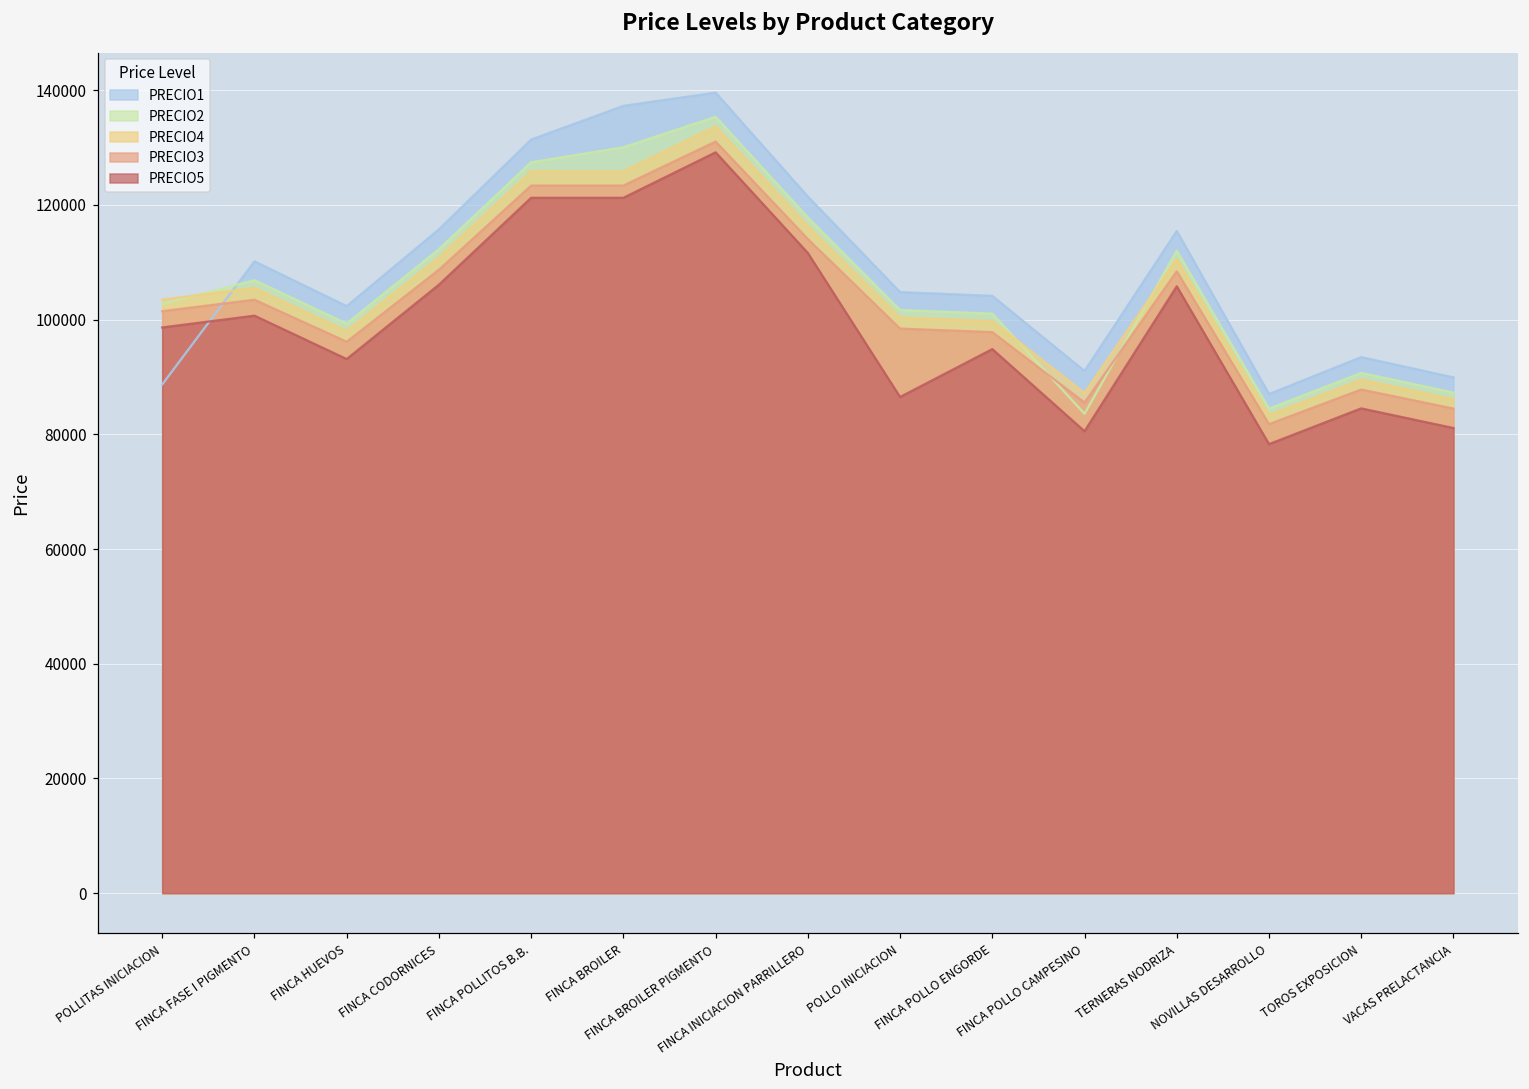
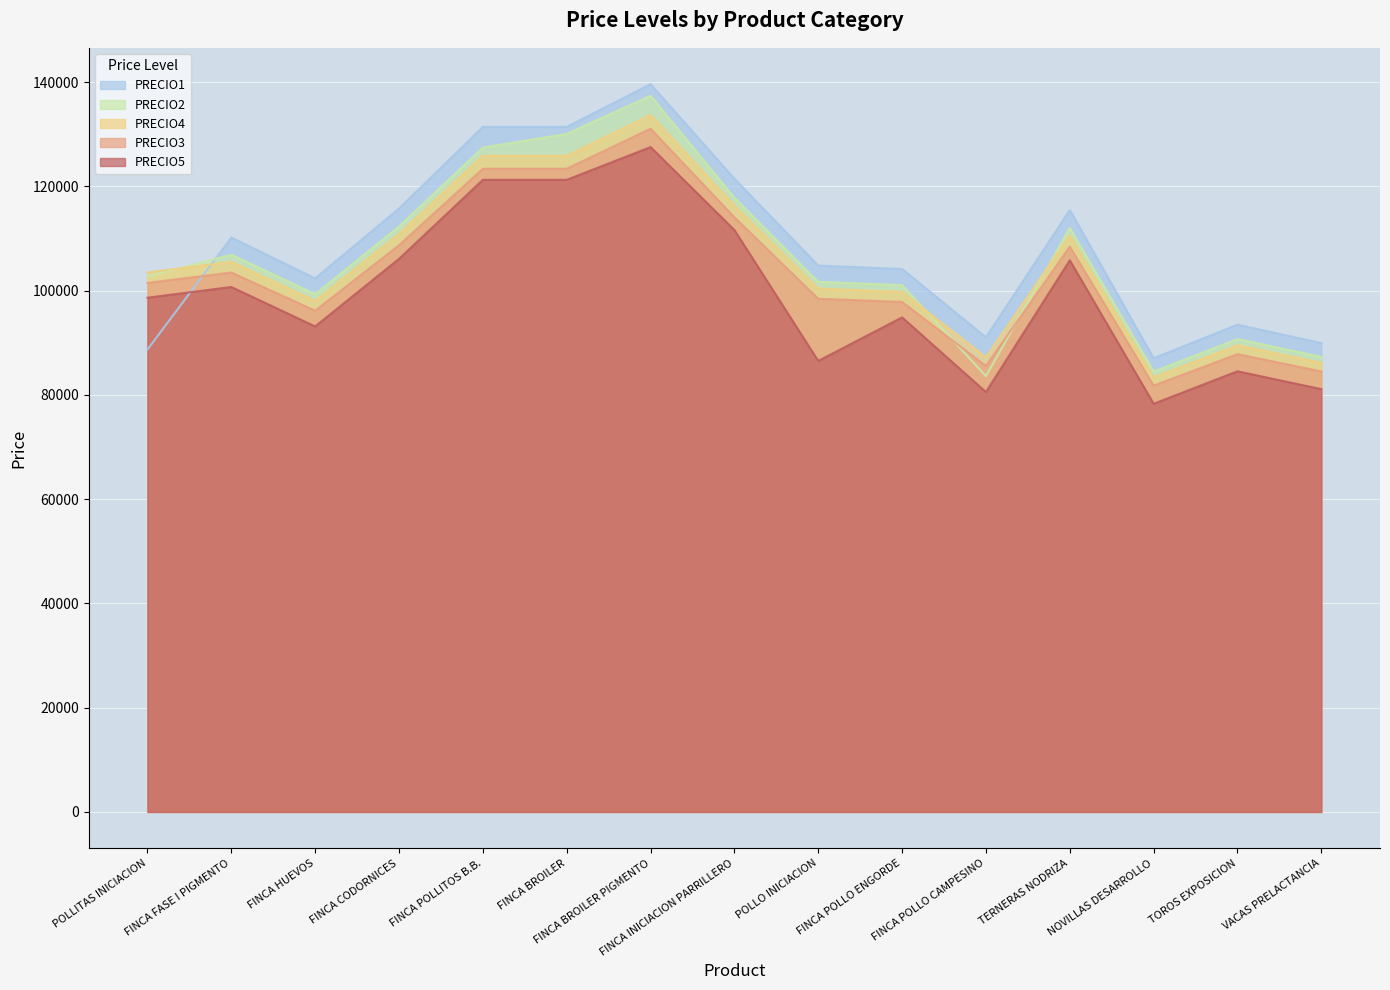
  {
    "PRECIO1": {
      "POLLITAS INICIACION": 89000,
      "FINCA FASE I PIGMENTO": 110000,
      "FINCA HUEVOS": 102000,
      "FINCA CODORNICES": 116000,
      "FINCA POLLITOS B.B.": 131000,
-     "FINCA BROILER": 137000,
+     "FINCA BROILER": 131000,
      "FINCA BROILER PIGMENTO": 140000,
      "FINCA INICIACION PARRILLERO": 121000,
      "POLLO INICIACION": 105000,
      "FINCA POLLO ENGORDE": 104000,
      "FINCA POLLO CAMPESINO": 91000,
      "TERNERAS NODRIZA": 115000,
      "NOVILLAS DESARROLLO": 87000,
      "TOROS EXPOSICION": 93000,
      "VACAS PRELACTANCIA": 90000
    },
    "PRECIO2": {
      "POLLITAS INICIACION": 103000,
      "FINCA FASE I PIGMENTO": 107000,
      "FINCA HUEVOS": 99000,
      "FINCA CODORNICES": 112000,
      "FINCA POLLITOS B.B.": 127000,
      "FINCA BROILER": 130000,
-     "FINCA BROILER PIGMENTO": 135000,
+     "FINCA BROILER PIGMENTO": 137000,
      "FINCA INICIACION PARRILLERO": 118000,
      "POLLO INICIACION": 102000,
      "FINCA POLLO ENGORDE": 101000,
      "FINCA POLLO CAMPESINO": 84000,
      "TERNERAS NODRIZA": 112000,
      "NOVILLAS DESARROLLO": 84000,
      "TOROS EXPOSICION": 91000,
      "VACAS PRELACTANCIA": 87000
    },
    "PRECIO5": {
      "POLLITAS INICIACION": 99000,
      "FINCA FASE I PIGMENTO": 101000,
      "FINCA HUEVOS": 93000,
      "FINCA CODORNICES": 106000,
      "FINCA POLLITOS B.B.": 121000,
      "FINCA BROILER": 121000,
-     "FINCA BROILER PIGMENTO": 129000,
+     "FINCA BROILER PIGMENTO": 128000,
      "FINCA INICIACION PARRILLERO": 112000,
      "POLLO INICIACION": 87000,
      "FINCA POLLO ENGORDE": 95000,
      "FINCA POLLO CAMPESINO": 81000,
      "TERNERAS NODRIZA": 106000,
      "NOVILLAS DESARROLLO": 78000,
      "TOROS EXPOSICION": 85000,
      "VACAS PRELACTANCIA": 81000
    }
  }
